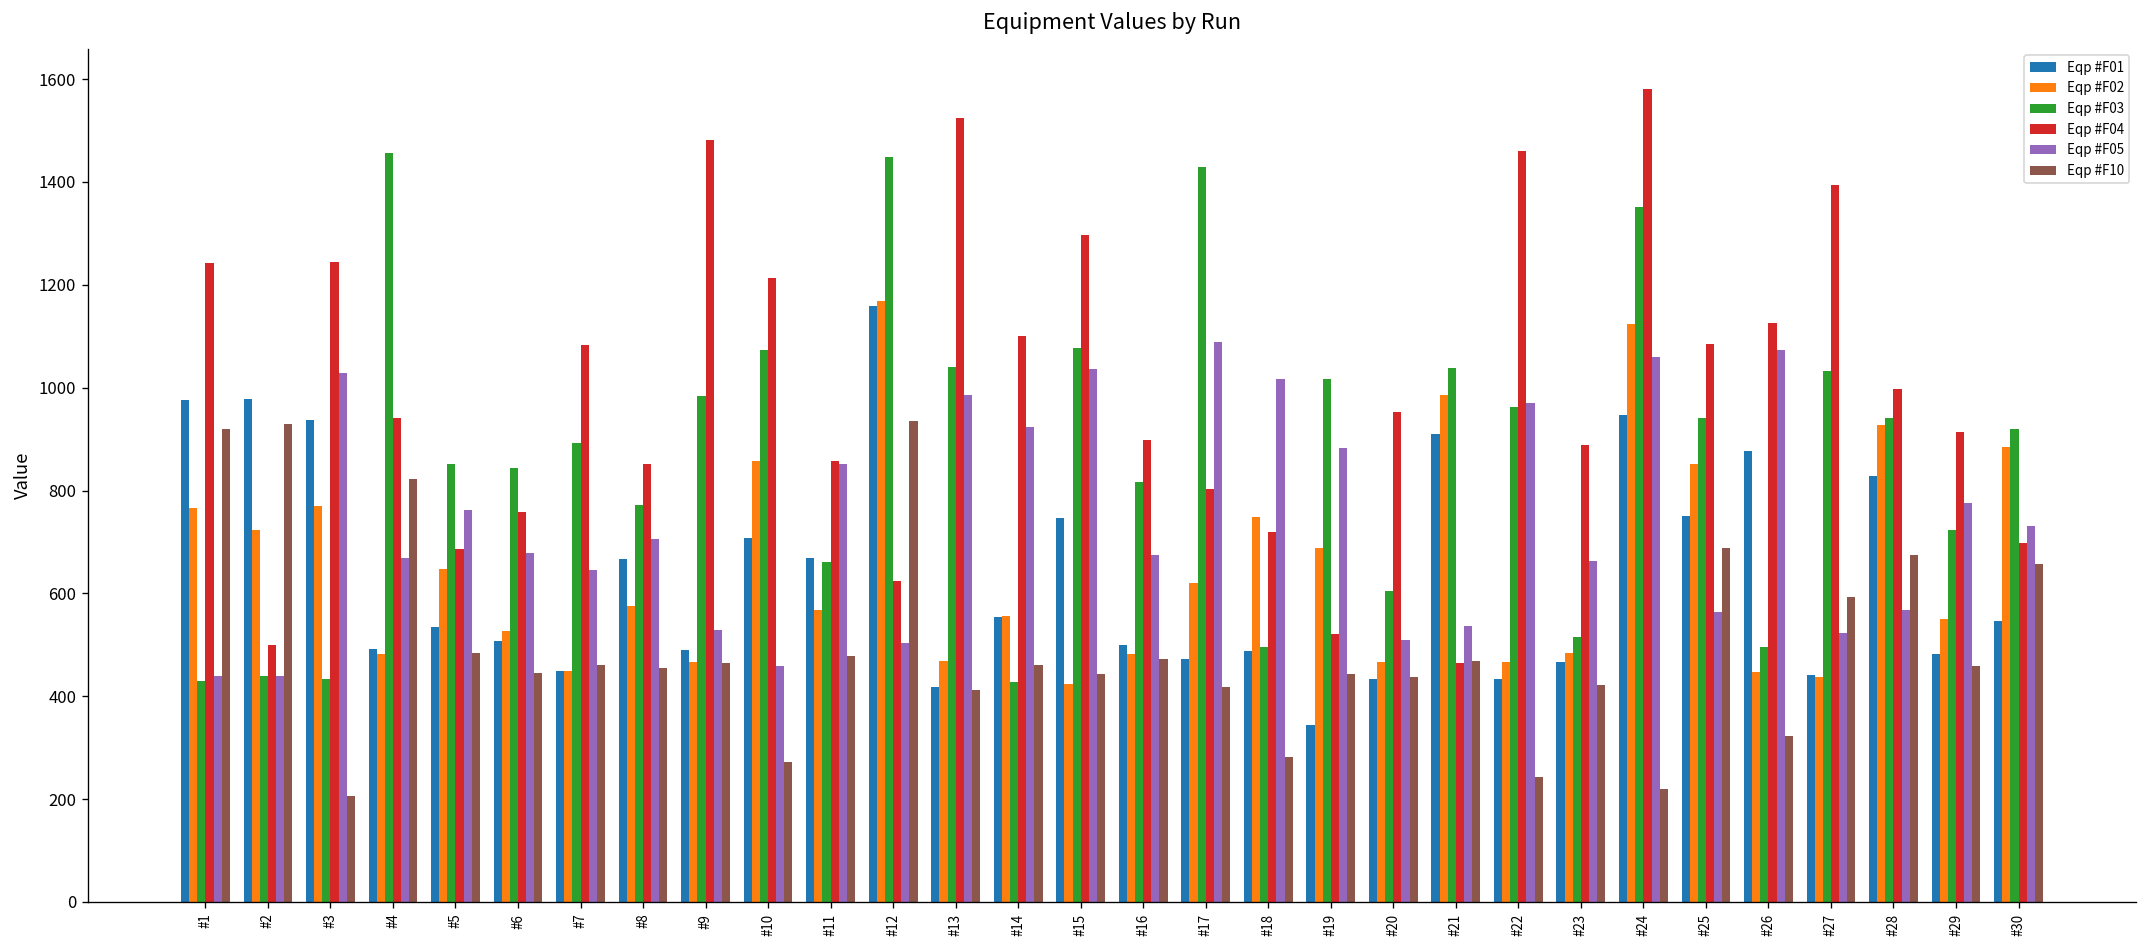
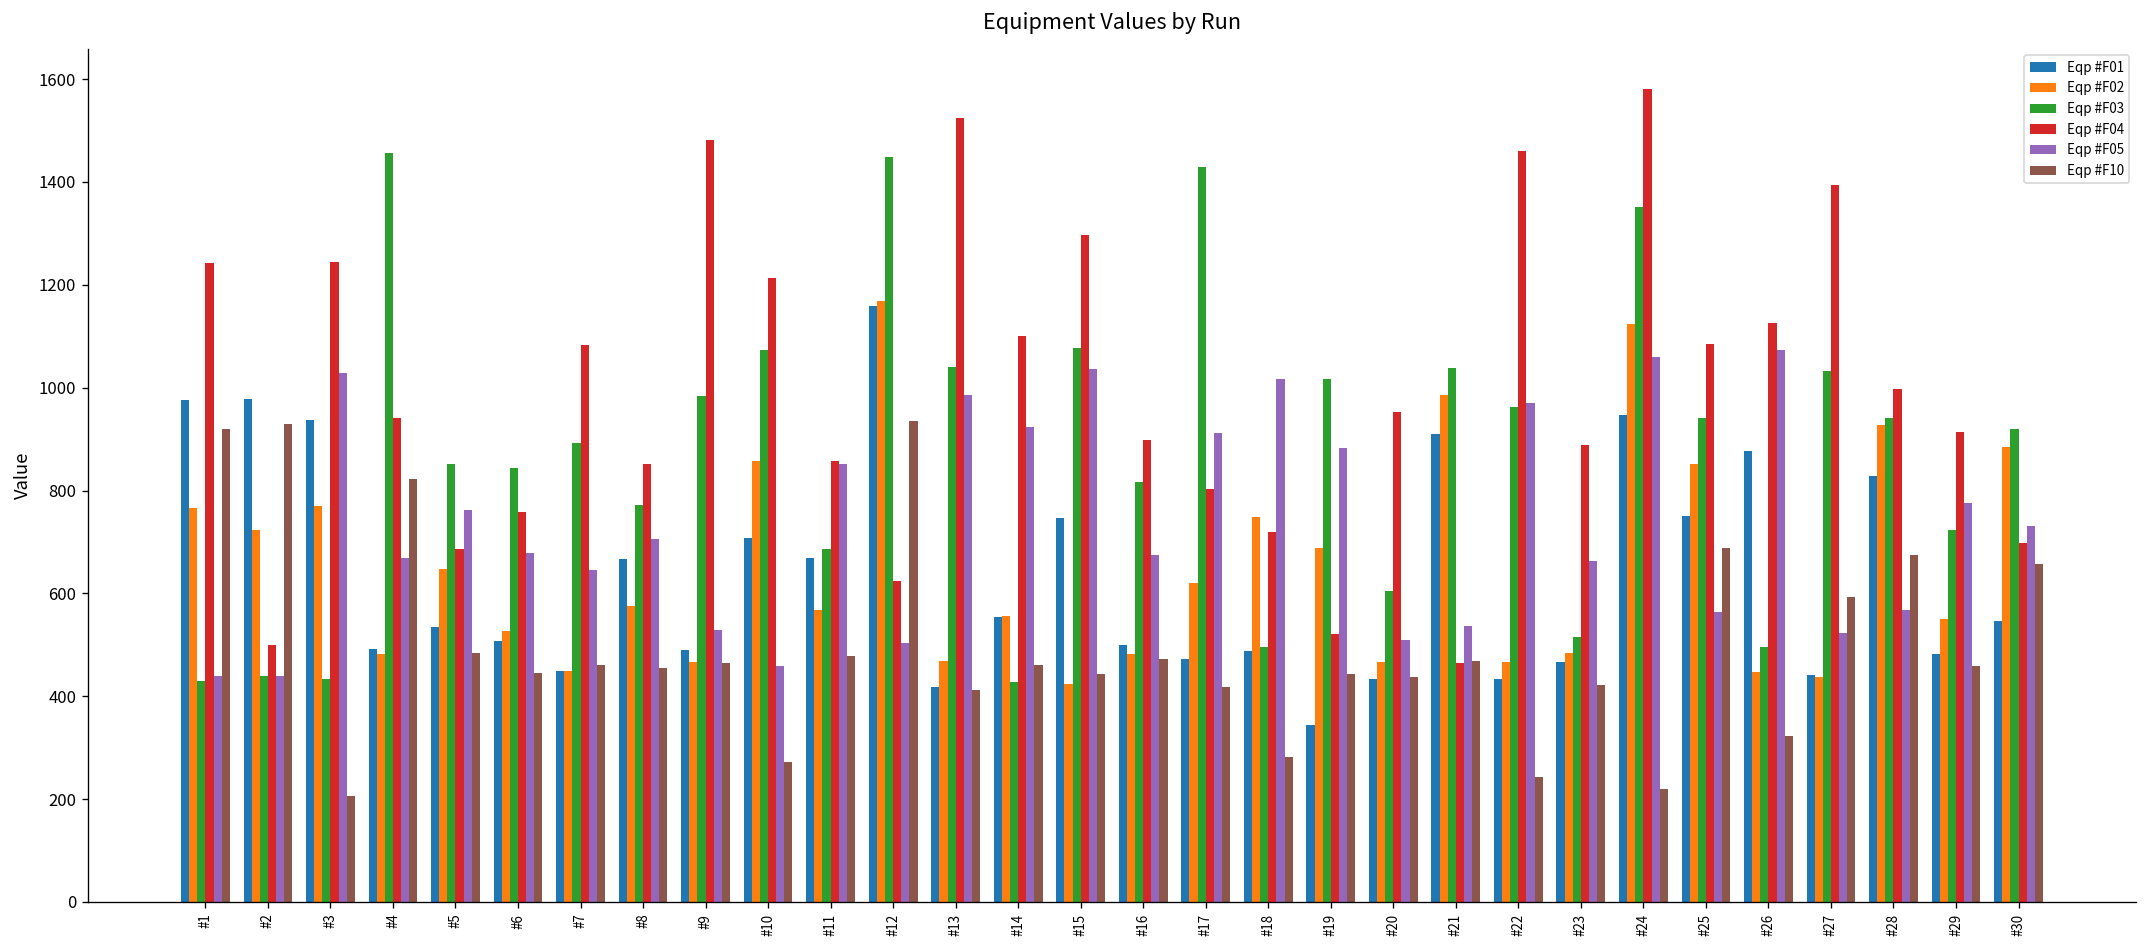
  {
    "Eqp #F01": {
      "#1": 980,
      "#2": 980,
      "#3": 940,
      "#4": 490,
      "#5": 540,
      "#6": 510,
      "#7": 450,
      "#8": 670,
      "#9": 490,
      "#10": 710,
      "#11": 670,
      "#12": 1160,
      "#13": 420,
      "#14": 550,
      "#15": 750,
      "#16": 500,
      "#17": 470,
      "#18": 490,
      "#19": 340,
      "#20": 430,
      "#21": 910,
      "#22": 430,
      "#23": 470,
      "#24": 950,
      "#25": 750,
      "#26": 880,
      "#27": 440,
      "#28": 830,
      "#29": 480,
      "#30": 550
    },
    "Eqp #F02": {
      "#1": 770,
      "#2": 720,
      "#3": 770,
      "#4": 480,
      "#5": 650,
      "#6": 530,
      "#7": 450,
      "#8": 580,
      "#9": 470,
      "#10": 860,
      "#11": 570,
      "#12": 1170,
      "#13": 470,
      "#14": 560,
      "#15": 420,
      "#16": 480,
      "#17": 620,
      "#18": 750,
      "#19": 690,
      "#20": 470,
      "#21": 990,
      "#22": 470,
      "#23": 480,
      "#24": 1120,
      "#25": 850,
      "#26": 450,
      "#27": 440,
      "#28": 930,
      "#29": 550,
      "#30": 880
    },
    "Eqp #F03": {
      "#1": 430,
      "#2": 440,
      "#3": 430,
      "#4": 1460,
      "#5": 850,
      "#6": 840,
      "#7": 890,
      "#8": 770,
      "#9": 980,
      "#10": 1070,
-     "#11": 660,
+     "#11": 690,
      "#12": 1450,
      "#13": 1040,
      "#14": 430,
      "#15": 1080,
      "#16": 820,
      "#17": 1430,
      "#18": 500,
      "#19": 1020,
      "#20": 610,
      "#21": 1040,
      "#22": 960,
      "#23": 520,
      "#24": 1350,
      "#25": 940,
      "#26": 500,
      "#27": 1030,
      "#28": 940,
      "#29": 720,
      "#30": 920
    },
    "Eqp #F04": {
      "#1": 1240,
      "#2": 500,
      "#3": 1240,
      "#4": 940,
      "#5": 690,
      "#6": 760,
      "#7": 1080,
      "#8": 850,
      "#9": 1480,
      "#10": 1210,
      "#11": 860,
      "#12": 630,
      "#13": 1520,
      "#14": 1100,
      "#15": 1300,
      "#16": 900,
      "#17": 800,
      "#18": 720,
      "#19": 520,
      "#20": 950,
      "#21": 470,
      "#22": 1460,
      "#23": 890,
      "#24": 1580,
      "#25": 1090,
      "#26": 1130,
      "#27": 1390,
      "#28": 1000,
      "#29": 910,
      "#30": 700
    },
    "Eqp #F05": {
      "#1": 440,
      "#2": 440,
      "#3": 1030,
      "#4": 670,
      "#5": 760,
      "#6": 680,
      "#7": 650,
      "#8": 710,
      "#9": 530,
      "#10": 460,
      "#11": 850,
      "#12": 500,
      "#13": 990,
      "#14": 920,
      "#15": 1040,
      "#16": 680,
-     "#17": 1090,
+     "#17": 910,
      "#18": 1020,
      "#19": 880,
      "#20": 510,
      "#21": 540,
      "#22": 970,
      "#23": 660,
      "#24": 1060,
      "#25": 560,
      "#26": 1070,
      "#27": 520,
      "#28": 570,
      "#29": 780,
      "#30": 730
    },
    "Eqp #F10": {
      "#1": 920,
      "#2": 930,
      "#3": 210,
      "#4": 820,
      "#5": 490,
      "#6": 450,
      "#7": 460,
      "#8": 460,
      "#9": 470,
      "#10": 270,
      "#11": 480,
      "#12": 930,
      "#13": 410,
      "#14": 460,
      "#15": 440,
      "#16": 470,
      "#17": 420,
      "#18": 280,
      "#19": 440,
      "#20": 440,
      "#21": 470,
      "#22": 240,
      "#23": 420,
      "#24": 220,
      "#25": 690,
      "#26": 320,
      "#27": 590,
      "#28": 670,
      "#29": 460,
      "#30": 660
    }
  }
